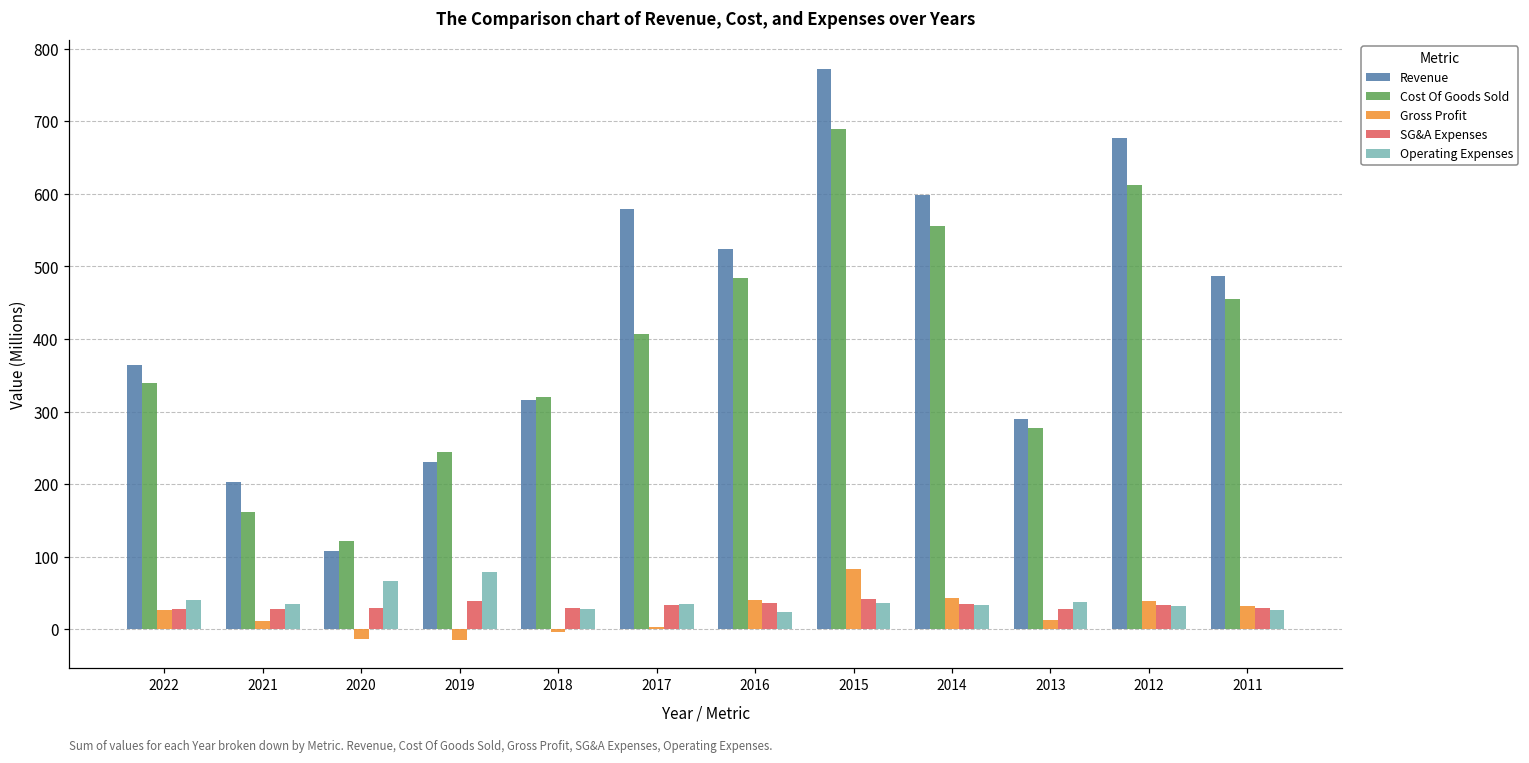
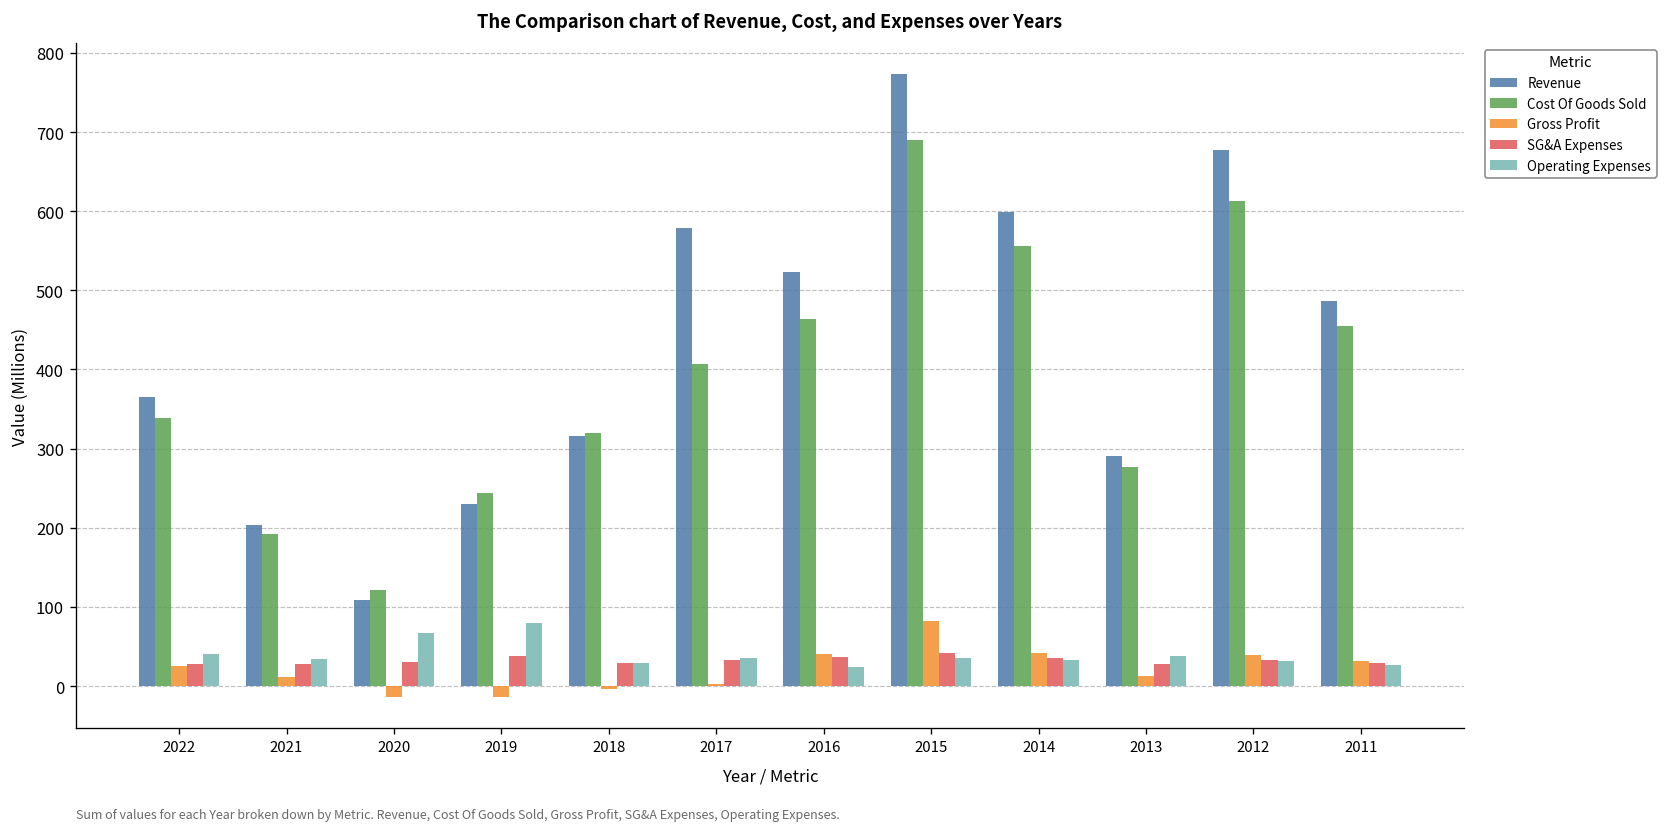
  {
    "Revenue": {
      "2022": 360,
      "2021": 200,
      "2020": 110,
      "2019": 230,
      "2018": 320,
      "2017": 580,
      "2016": 520,
      "2015": 770,
      "2014": 600,
      "2013": 290,
      "2012": 680,
      "2011": 490
    },
    "Cost Of Goods Sold": {
      "2022": 340,
-     "2021": 160,
+     "2021": 190,
      "2020": 120,
      "2019": 240,
      "2018": 320,
      "2017": 410,
-     "2016": 480,
+     "2016": 460,
      "2015": 690,
      "2014": 560,
      "2013": 280,
      "2012": 610,
      "2011": 460
    },
    "Gross Profit": {
      "2022": 30,
      "2021": 10,
      "2020": -10,
      "2019": -10,
      "2016": 40,
      "2015": 80,
      "2014": 40,
      "2013": 10,
      "2012": 40,
      "2011": 30
    },
    "SG&A Expenses": {
      "2022": 30,
      "2021": 30,
      "2020": 30,
      "2019": 40,
      "2018": 30,
      "2017": 30,
      "2016": 40,
      "2015": 40,
      "2014": 40,
      "2013": 30,
      "2012": 30,
      "2011": 30
    },
    "Operating Expenses": {
      "2022": 40,
      "2021": 30,
      "2020": 70,
      "2019": 80,
      "2018": 30,
      "2017": 30,
      "2016": 20,
      "2015": 40,
      "2014": 30,
      "2013": 40,
      "2012": 30,
      "2011": 30
    }
  }
